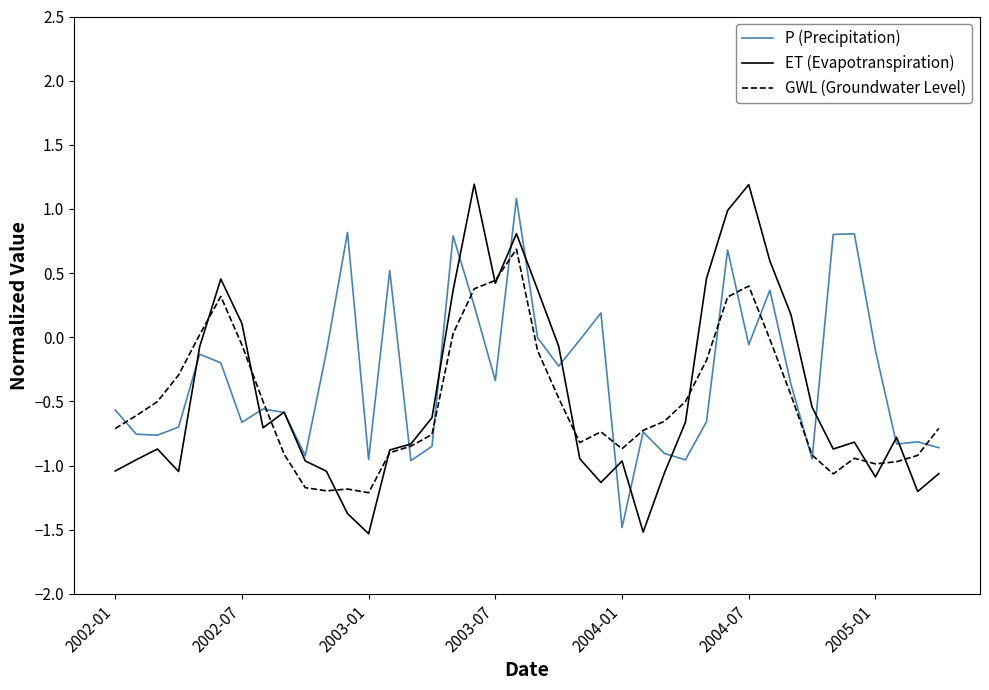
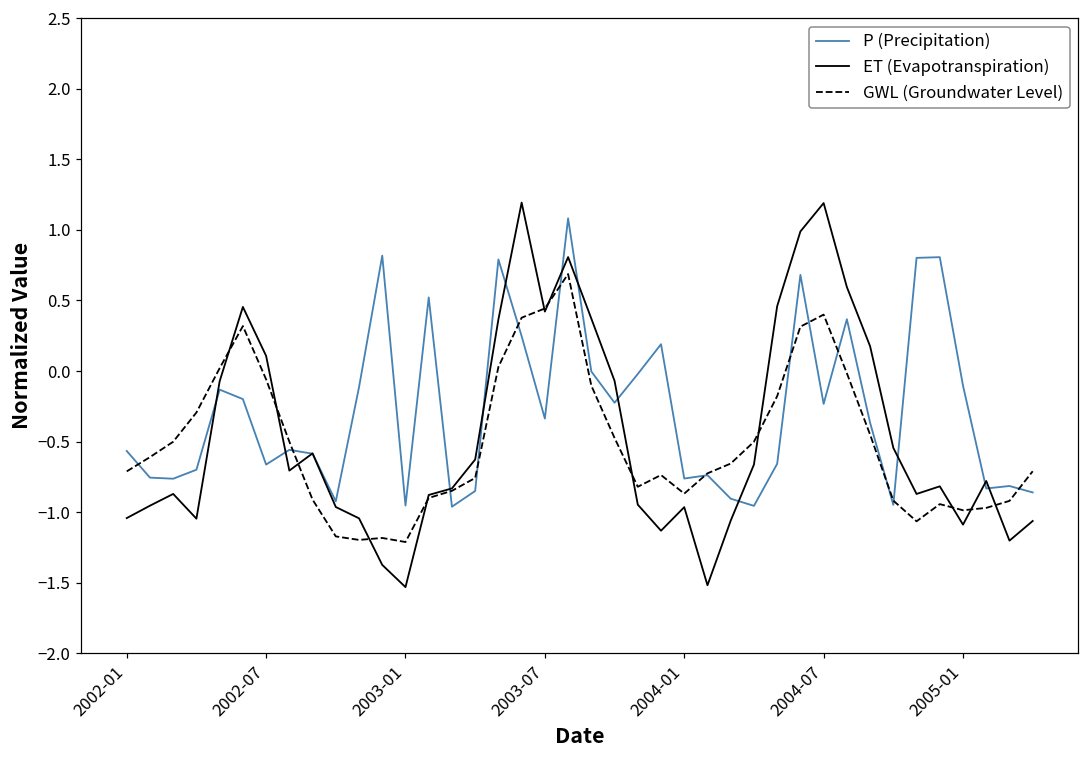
  {
    "P (Precipitation)": {
      "2002-01": -0.57,
      "2002-07": -0.66,
      "2003-01": -0.95,
      "2003-07": -0.34,
-     "2004-01": -1.48,
-     "2004-07": -0.06,
+     "2004-01": -0.76,
+     "2004-07": -0.23,
      "2005-01": -0.10
    }
  }
